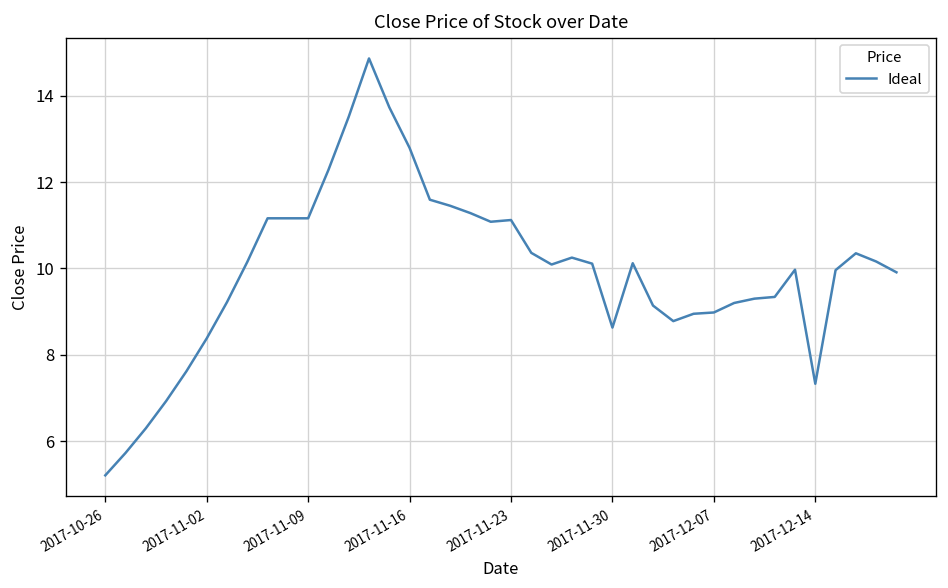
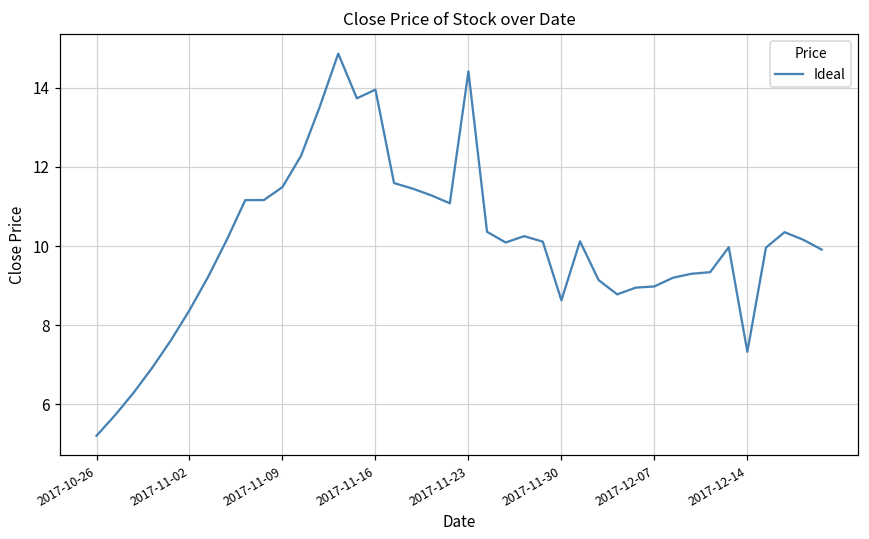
  {
    "2017-10-26": 5.2,
    "2017-11-02": 8.4,
-   "2017-11-09": 11.2,
-   "2017-11-16": 12.8,
-   "2017-11-23": 11.1,
+   "2017-11-09": 11.5,
+   "2017-11-16": 14.0,
+   "2017-11-23": 14.4,
    "2017-11-30": 8.6,
    "2017-12-07": 9.0,
    "2017-12-14": 7.3
  }
